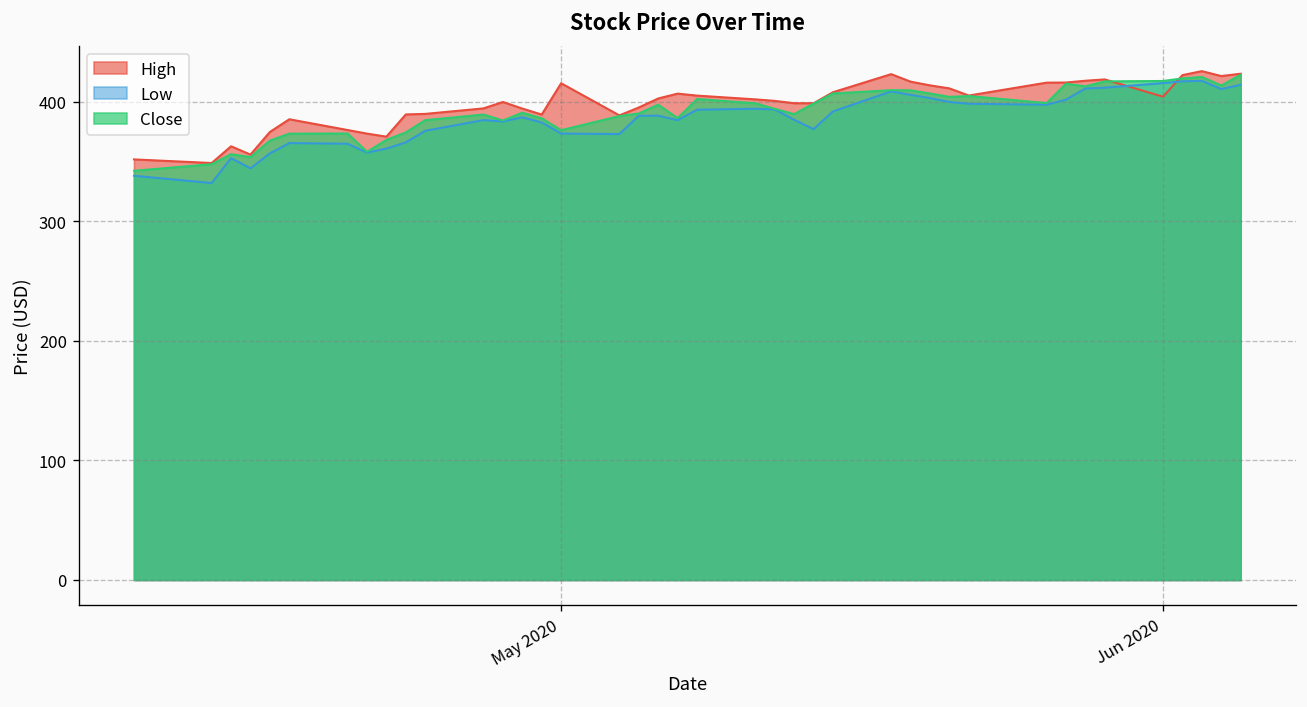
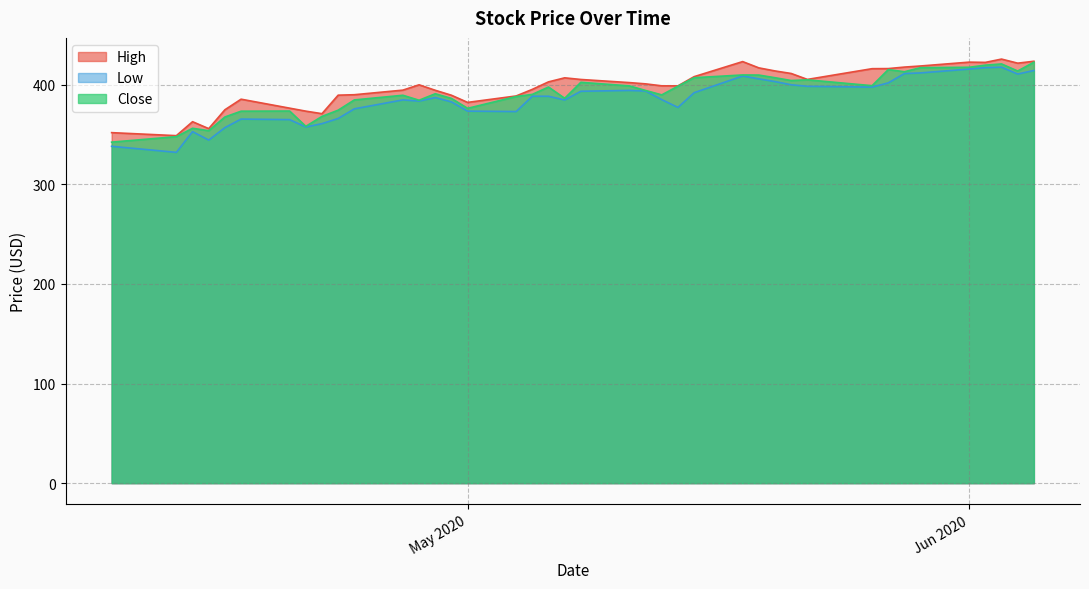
  {
    "High": {
-     "May 2020": 420,
-     "Jun 2020": 400
+     "May 2020": 380,
+     "Jun 2020": 420
    },
    "Low": {
      "May 2020": 370
    },
    "Close": {
      "May 2020": 380
    }
  }
